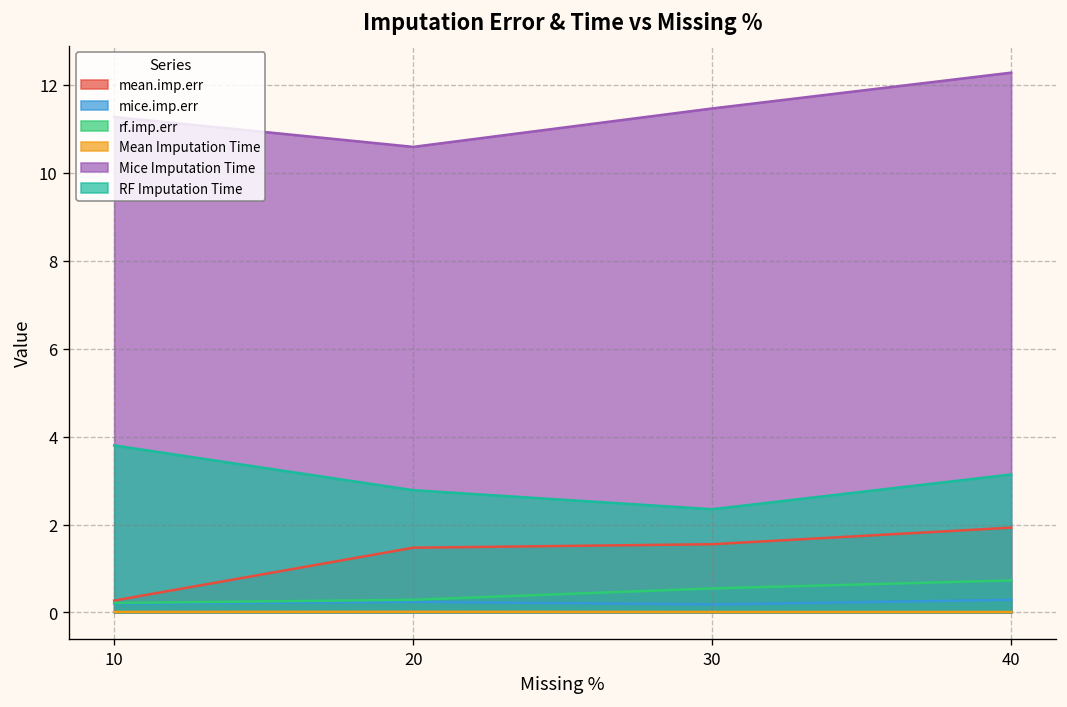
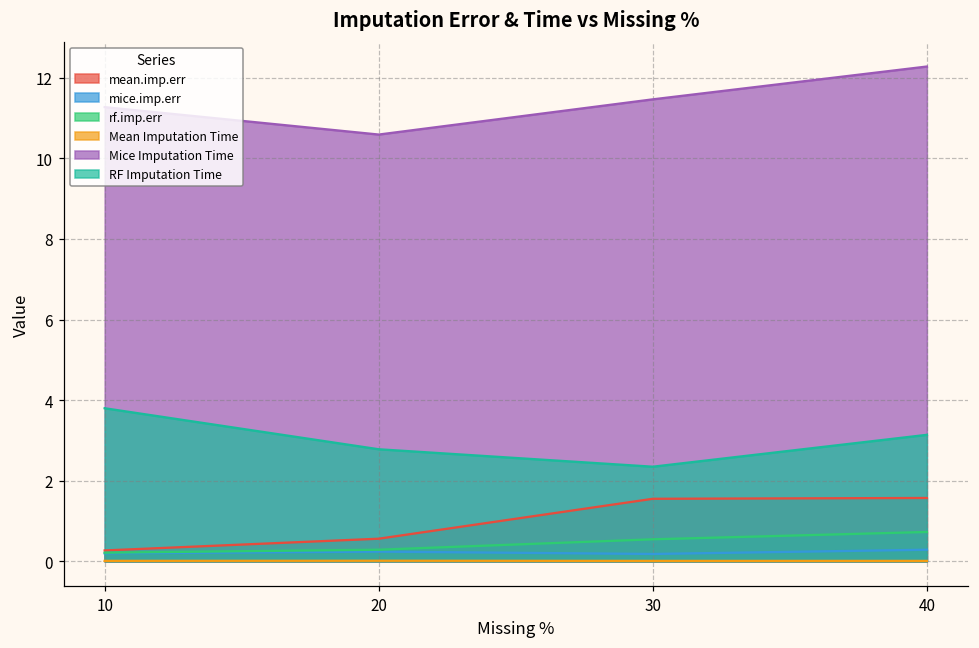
  {
    "mean.imp.err": {
-     "20": 1.5,
+     "20": 0.6,
      "30": 1.6,
-     "40": 1.9
+     "40": 1.6
    },
    "mice.imp.err": {
      "30": 0.2,
      "40": 0.3
    },
    "Mean Imputation Time": {
      "10": 0.0,
      "20": 0.0,
      "30": 0.0,
      "40": 0.0
    },
    "Mice Imputation Time": {
      "20": 10.6,
      "30": 11.5,
      "40": 12.3
    }
  }
